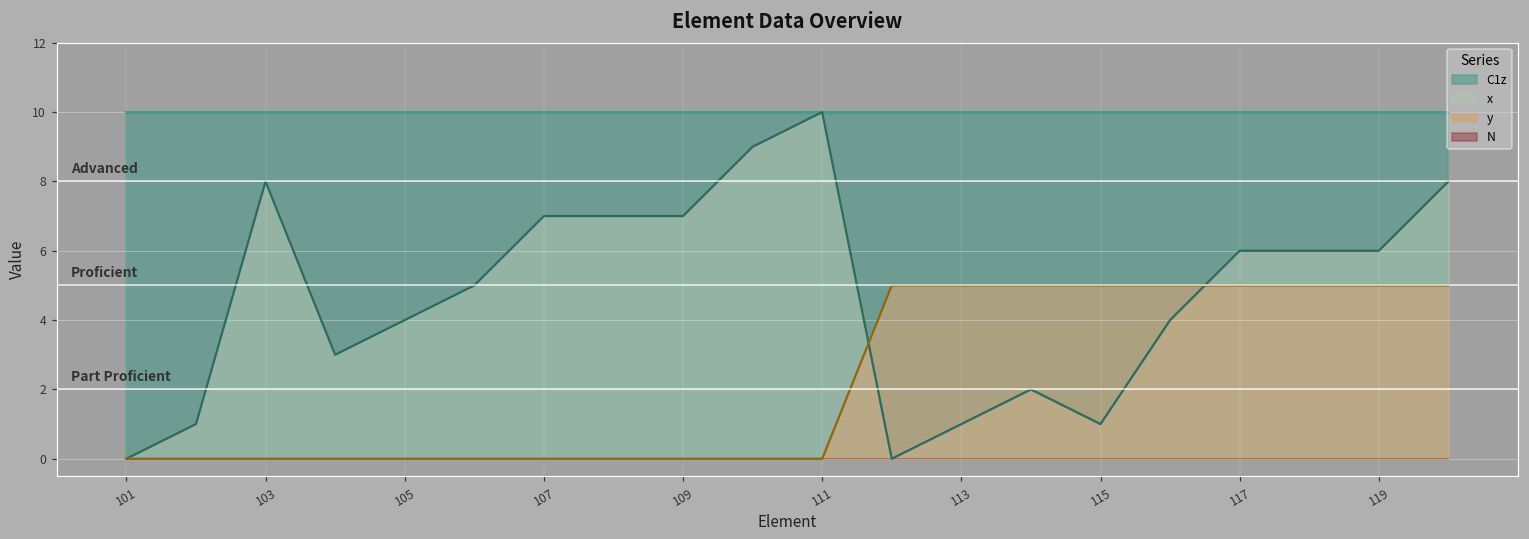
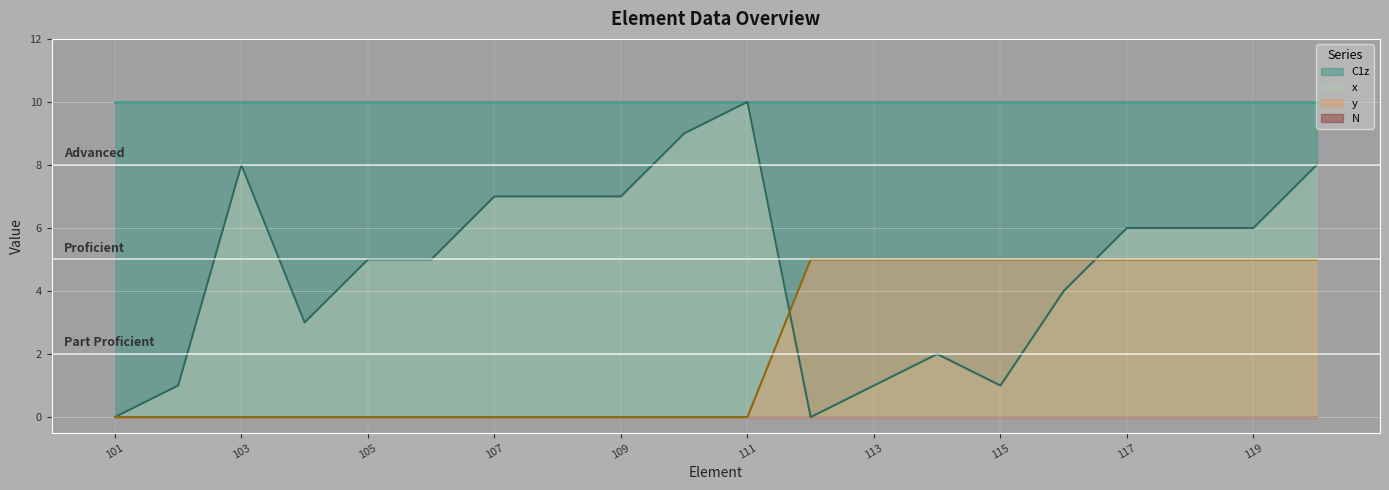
  {
    "C1z": {
      "101": 10,
      "103": 10,
      "105": 10,
      "107": 10,
      "109": 10,
      "113": 10,
      "115": 10,
      "117": 10,
      "119": 10
    },
    "x": {
      "103": 8,
-     "105": 4,
+     "105": 5,
      "107": 7,
      "109": 7,
      "113": 1,
      "115": 1,
      "117": 6,
      "119": 6
    },
    "y": {
      "113": 5,
      "115": 5,
      "117": 5,
      "119": 5
    },
    "N": {
      "113": 0,
      "115": 0,
      "117": 0,
      "119": 0
    }
  }
